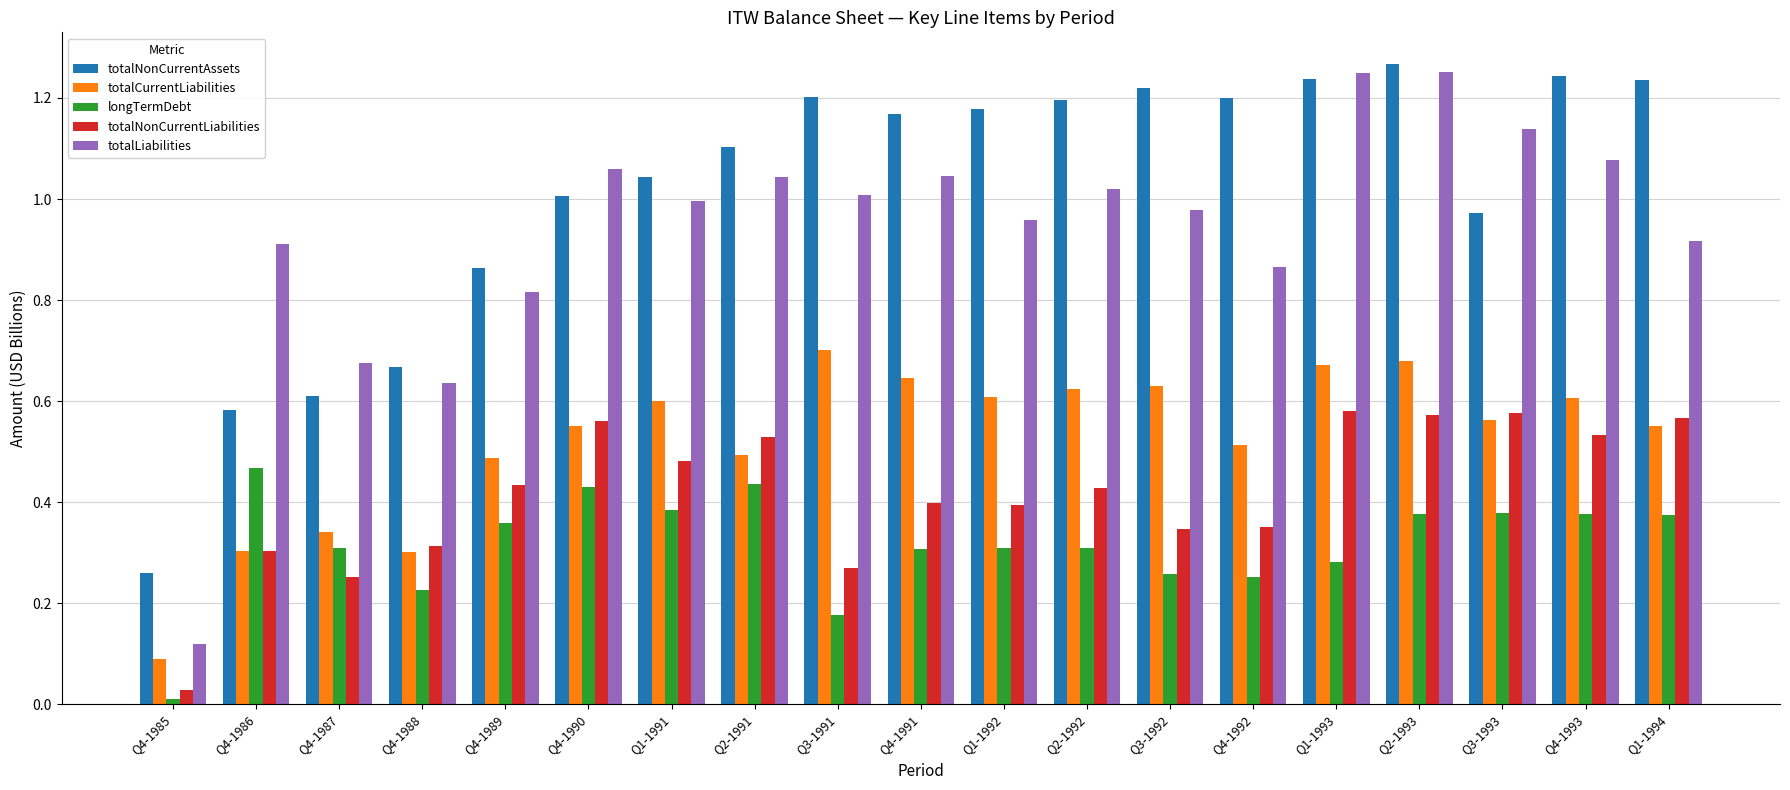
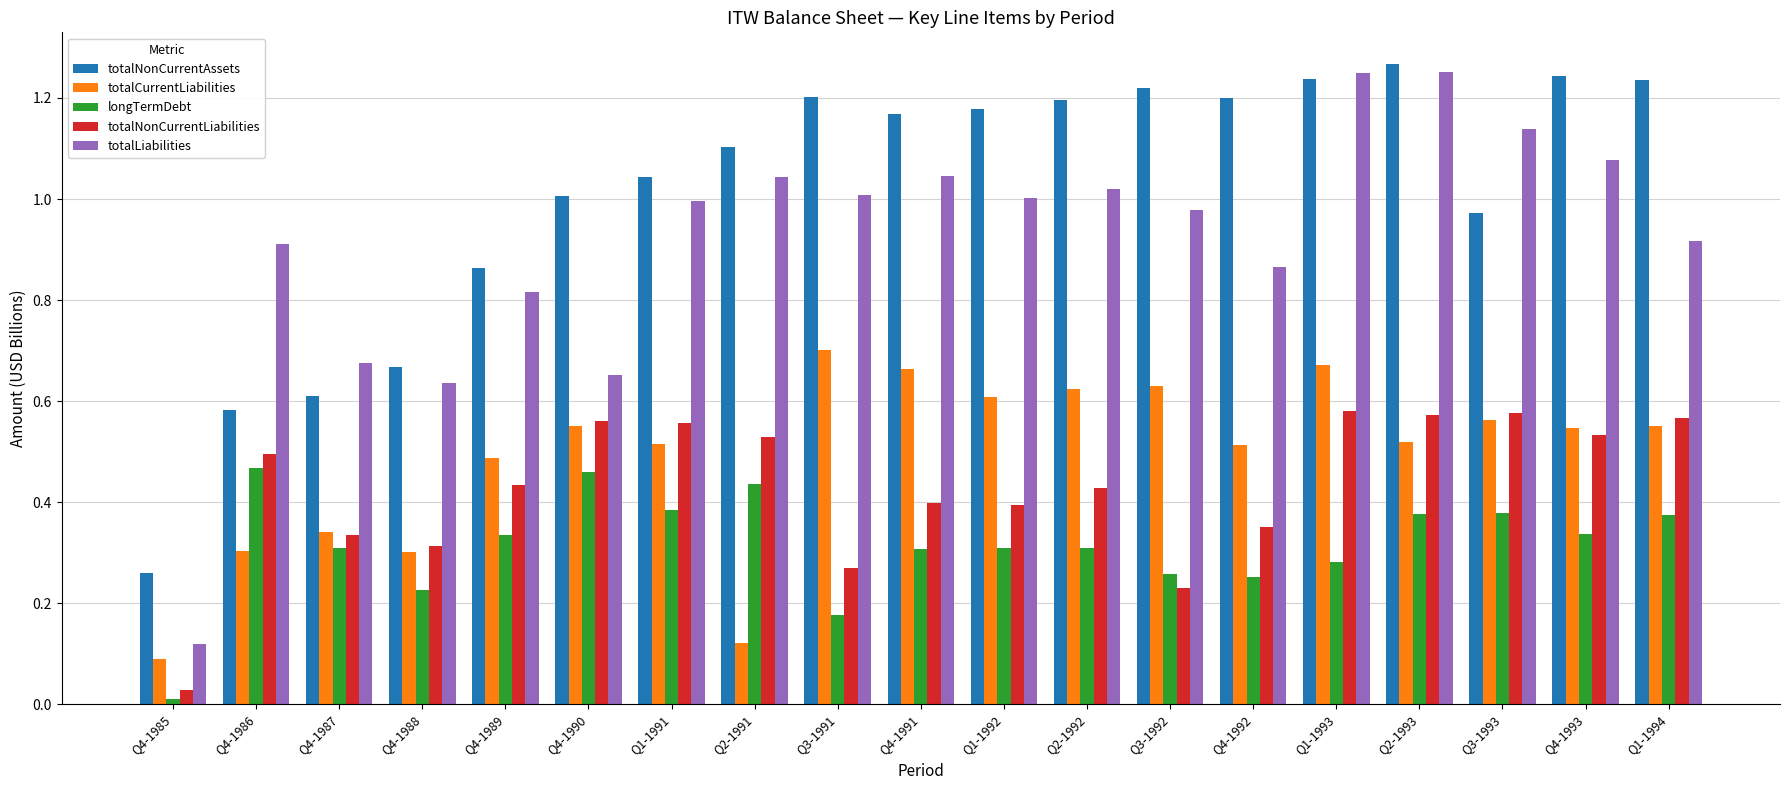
  {
    "totalNonCurrentAssets": {
      "Q4-1985": 0.26,
      "Q4-1986": 0.58,
      "Q4-1987": 0.61,
      "Q4-1988": 0.67,
      "Q4-1989": 0.86,
      "Q4-1990": 1.01,
      "Q1-1991": 1.04,
      "Q2-1991": 1.10,
      "Q3-1991": 1.20,
      "Q4-1991": 1.17,
      "Q1-1992": 1.18,
      "Q2-1992": 1.20,
      "Q3-1992": 1.22,
      "Q4-1992": 1.20,
      "Q1-1993": 1.24,
      "Q2-1993": 1.27,
      "Q3-1993": 0.97,
      "Q4-1993": 1.24,
      "Q1-1994": 1.24
    },
    "totalCurrentLiabilities": {
      "Q4-1985": 0.09,
      "Q4-1986": 0.30,
      "Q4-1987": 0.34,
      "Q4-1988": 0.30,
      "Q4-1989": 0.49,
      "Q4-1990": 0.55,
-     "Q1-1991": 0.60,
-     "Q2-1991": 0.49,
+     "Q1-1991": 0.51,
+     "Q2-1991": 0.12,
      "Q3-1991": 0.70,
-     "Q4-1991": 0.65,
+     "Q4-1991": 0.66,
      "Q1-1992": 0.61,
      "Q2-1992": 0.62,
      "Q3-1992": 0.63,
      "Q4-1992": 0.51,
      "Q1-1993": 0.67,
-     "Q2-1993": 0.68,
+     "Q2-1993": 0.52,
      "Q3-1993": 0.56,
-     "Q4-1993": 0.61,
+     "Q4-1993": 0.55,
      "Q1-1994": 0.55
    },
    "longTermDebt": {
      "Q4-1985": 0.01,
      "Q4-1986": 0.47,
      "Q4-1987": 0.31,
      "Q4-1988": 0.23,
-     "Q4-1989": 0.36,
-     "Q4-1990": 0.43,
+     "Q4-1989": 0.33,
+     "Q4-1990": 0.46,
      "Q1-1991": 0.38,
      "Q2-1991": 0.44,
      "Q3-1991": 0.18,
      "Q4-1991": 0.31,
      "Q1-1992": 0.31,
      "Q2-1992": 0.31,
      "Q3-1992": 0.26,
      "Q4-1992": 0.25,
      "Q1-1993": 0.28,
      "Q2-1993": 0.38,
      "Q3-1993": 0.38,
-     "Q4-1993": 0.38,
+     "Q4-1993": 0.34,
      "Q1-1994": 0.38
    },
    "totalNonCurrentLiabilities": {
      "Q4-1985": 0.03,
-     "Q4-1986": 0.30,
-     "Q4-1987": 0.25,
+     "Q4-1986": 0.50,
+     "Q4-1987": 0.33,
      "Q4-1988": 0.31,
      "Q4-1989": 0.43,
      "Q4-1990": 0.56,
-     "Q1-1991": 0.48,
+     "Q1-1991": 0.56,
      "Q2-1991": 0.53,
      "Q3-1991": 0.27,
      "Q4-1991": 0.40,
      "Q1-1992": 0.39,
      "Q2-1992": 0.43,
-     "Q3-1992": 0.35,
+     "Q3-1992": 0.23,
      "Q4-1992": 0.35,
      "Q1-1993": 0.58,
      "Q2-1993": 0.57,
      "Q3-1993": 0.58,
      "Q4-1993": 0.53,
      "Q1-1994": 0.57
    },
    "totalLiabilities": {
      "Q4-1985": 0.12,
      "Q4-1986": 0.91,
      "Q4-1987": 0.68,
      "Q4-1988": 0.64,
      "Q4-1989": 0.82,
-     "Q4-1990": 1.06,
+     "Q4-1990": 0.65,
      "Q1-1991": 1.00,
      "Q2-1991": 1.04,
      "Q3-1991": 1.01,
      "Q4-1991": 1.05,
-     "Q1-1992": 0.96,
+     "Q1-1992": 1.00,
      "Q2-1992": 1.02,
      "Q3-1992": 0.98,
      "Q4-1992": 0.86,
      "Q1-1993": 1.25,
      "Q2-1993": 1.25,
      "Q3-1993": 1.14,
      "Q4-1993": 1.08,
      "Q1-1994": 0.92
    }
  }
